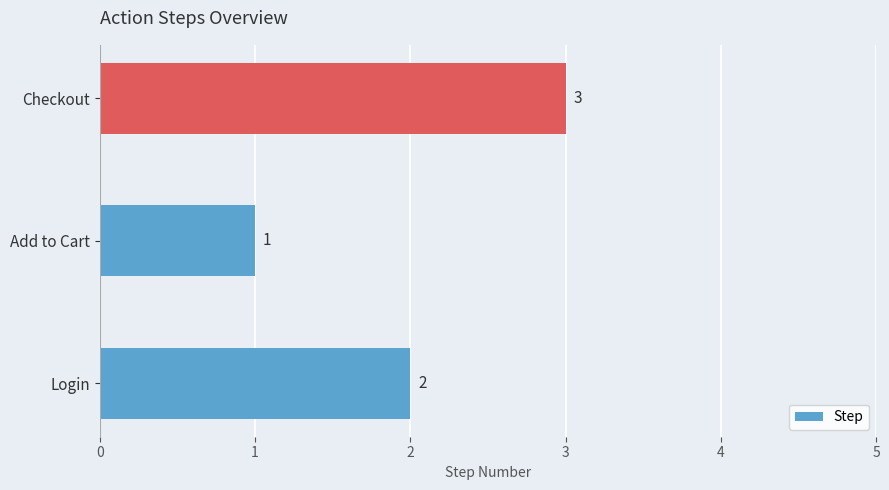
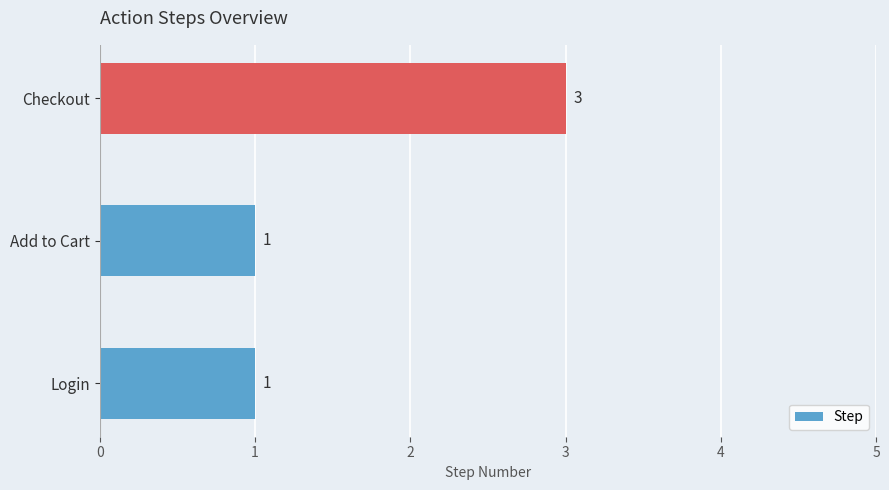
  {
    "Checkout": 3,
    "Add to Cart": 1,
-   "Login": 2
+   "Login": 1
  }
